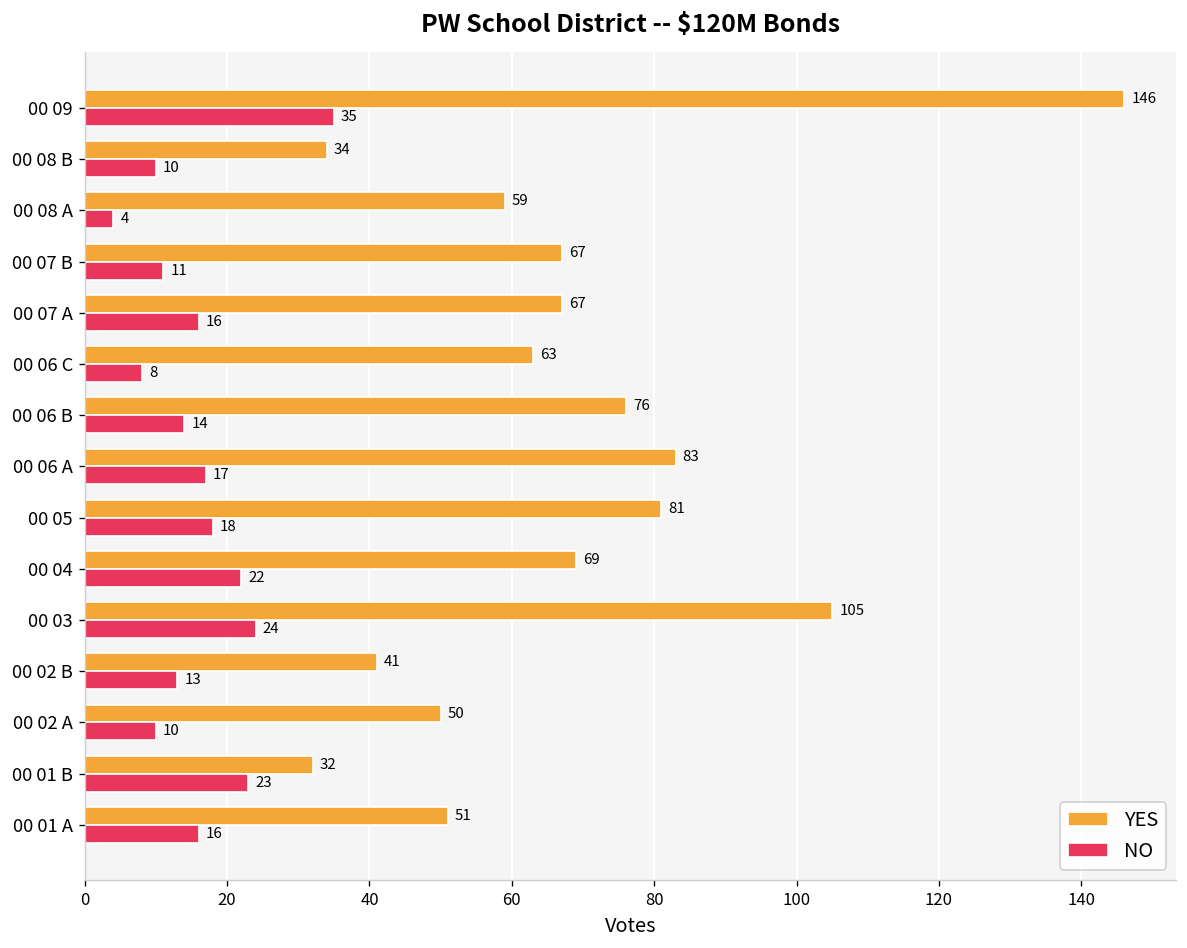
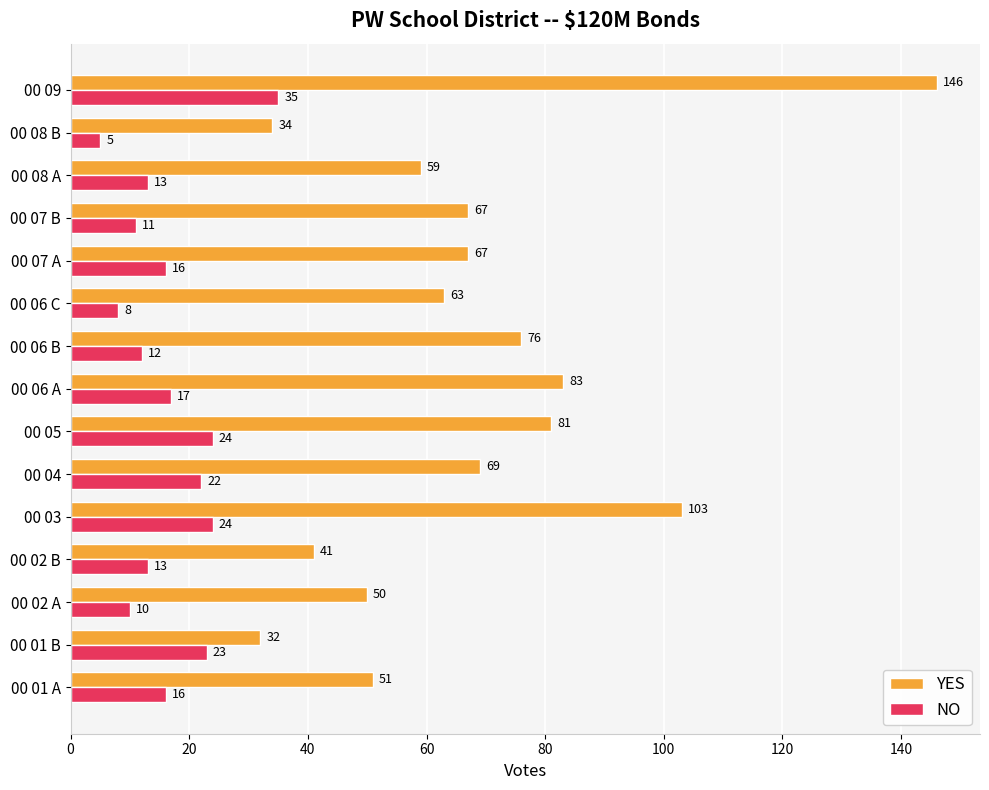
  {
    "YES": {
      "00 09": 146,
      "00 08 B": 34,
      "00 08 A": 59,
      "00 07 B": 67,
      "00 07 A": 67,
      "00 06 C": 63,
      "00 06 B": 76,
      "00 06 A": 83,
      "00 05": 81,
      "00 04": 69,
-     "00 03": 105,
+     "00 03": 103,
      "00 02 B": 41,
      "00 02 A": 50,
      "00 01 B": 32,
      "00 01 A": 51
    },
    "NO": {
      "00 09": 35,
-     "00 08 B": 10,
-     "00 08 A": 4,
+     "00 08 B": 5,
+     "00 08 A": 13,
      "00 07 B": 11,
      "00 07 A": 16,
      "00 06 C": 8,
-     "00 06 B": 14,
+     "00 06 B": 12,
      "00 06 A": 17,
-     "00 05": 18,
+     "00 05": 24,
      "00 04": 22,
      "00 03": 24,
      "00 02 B": 13,
      "00 02 A": 10,
      "00 01 B": 23,
      "00 01 A": 16
    }
  }
